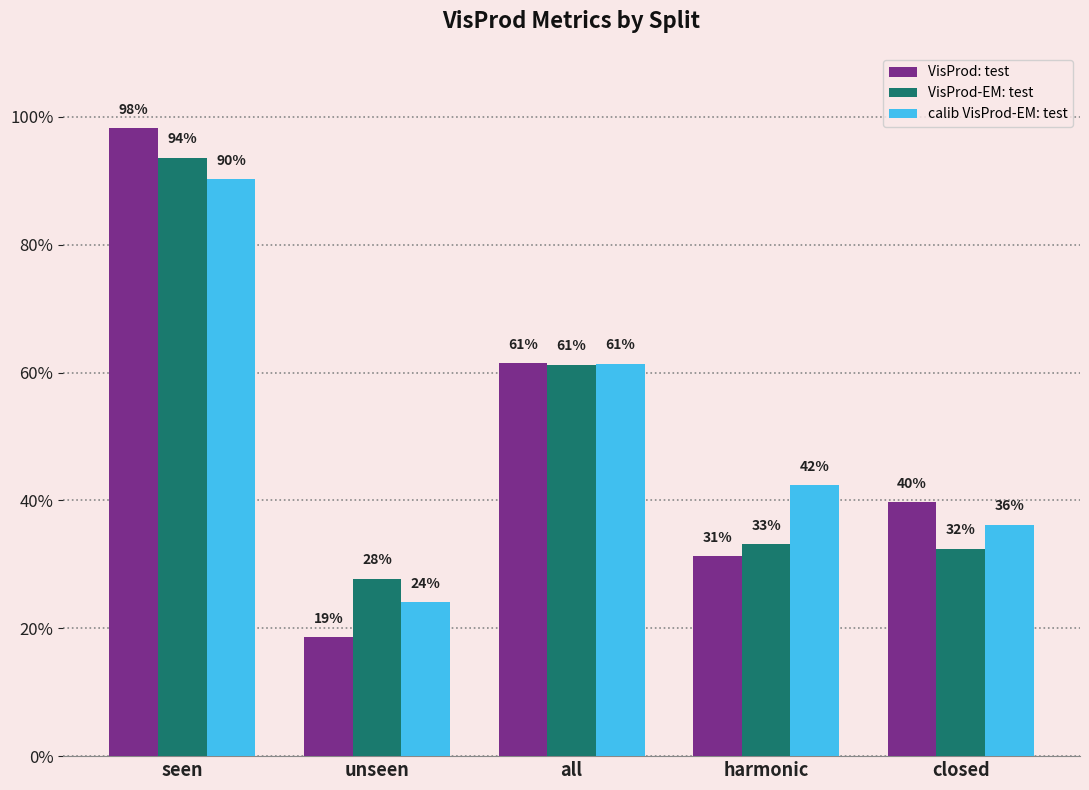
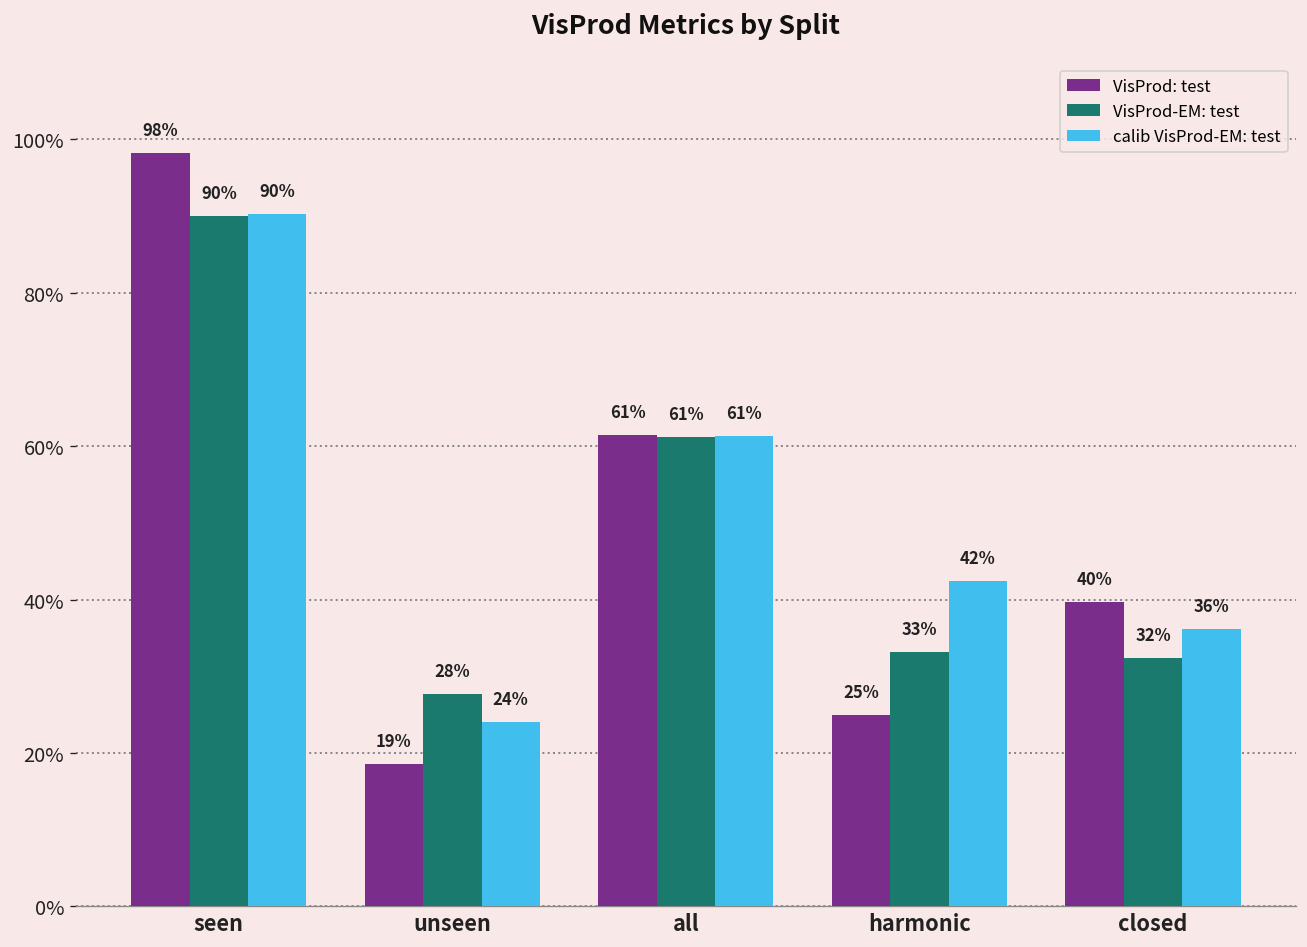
  {
    "VisProd: test": {
      "seen": "98%",
      "unseen": "19%",
      "all": "61%",
-     "harmonic": "31%",
+     "harmonic": "25%",
      "closed": "40%"
    },
    "VisProd-EM: test": {
-     "seen": "94%",
+     "seen": "90%",
      "unseen": "28%",
      "all": "61%",
      "harmonic": "33%",
      "closed": "32%"
    },
    "calib VisProd-EM: test": {
      "seen": "90%",
      "unseen": "24%",
      "all": "61%",
      "harmonic": "42%",
      "closed": "36%"
    }
  }
